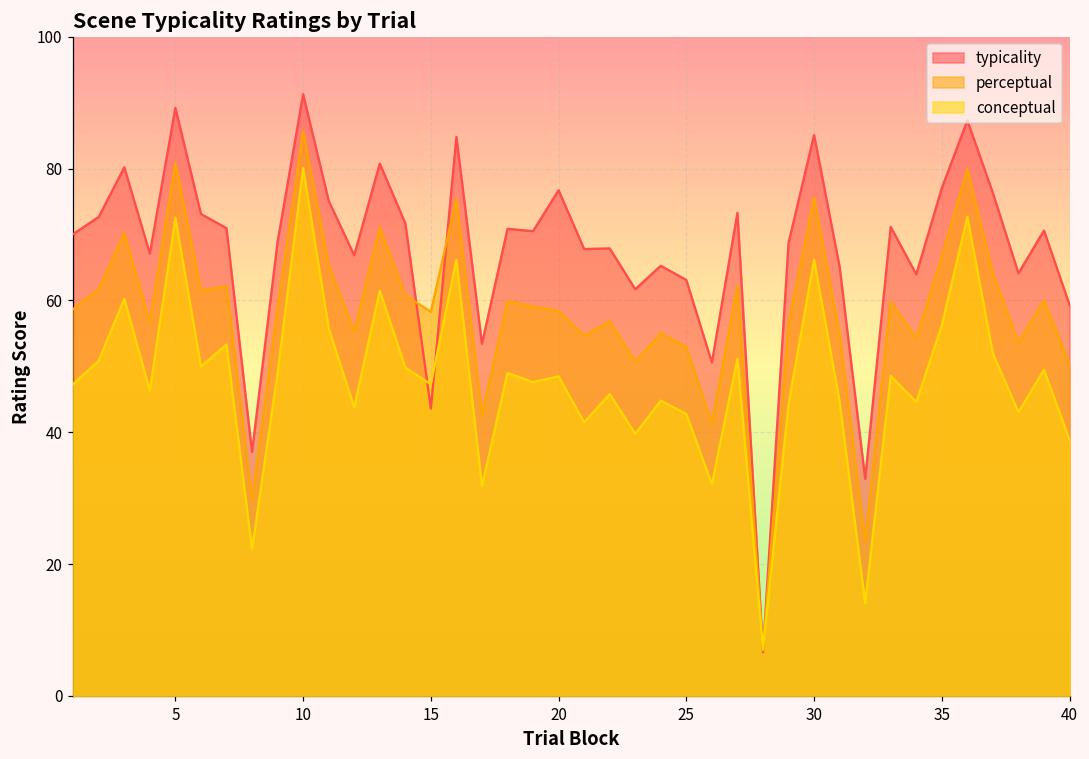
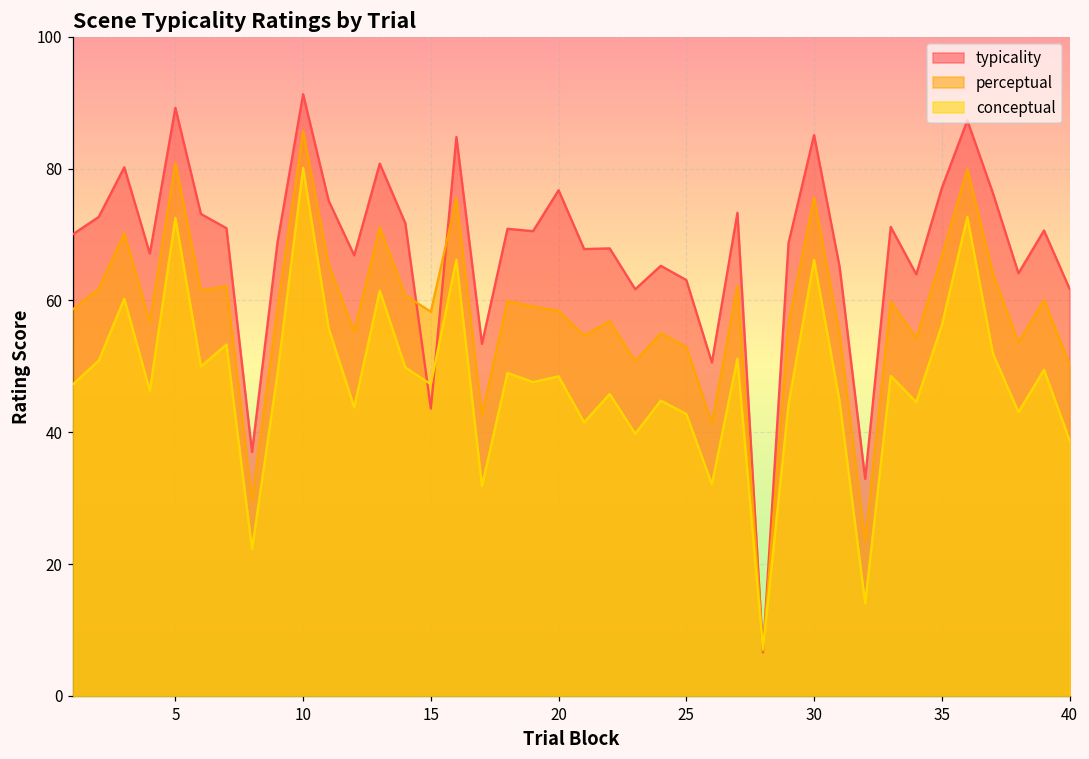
  {
    "typicality": {
      "5": 89,
      "10": 91,
      "15": 44,
      "20": 77,
      "25": 63,
      "30": 85,
      "35": 77,
-     "40": 59
+     "40": 62
    }
  }
